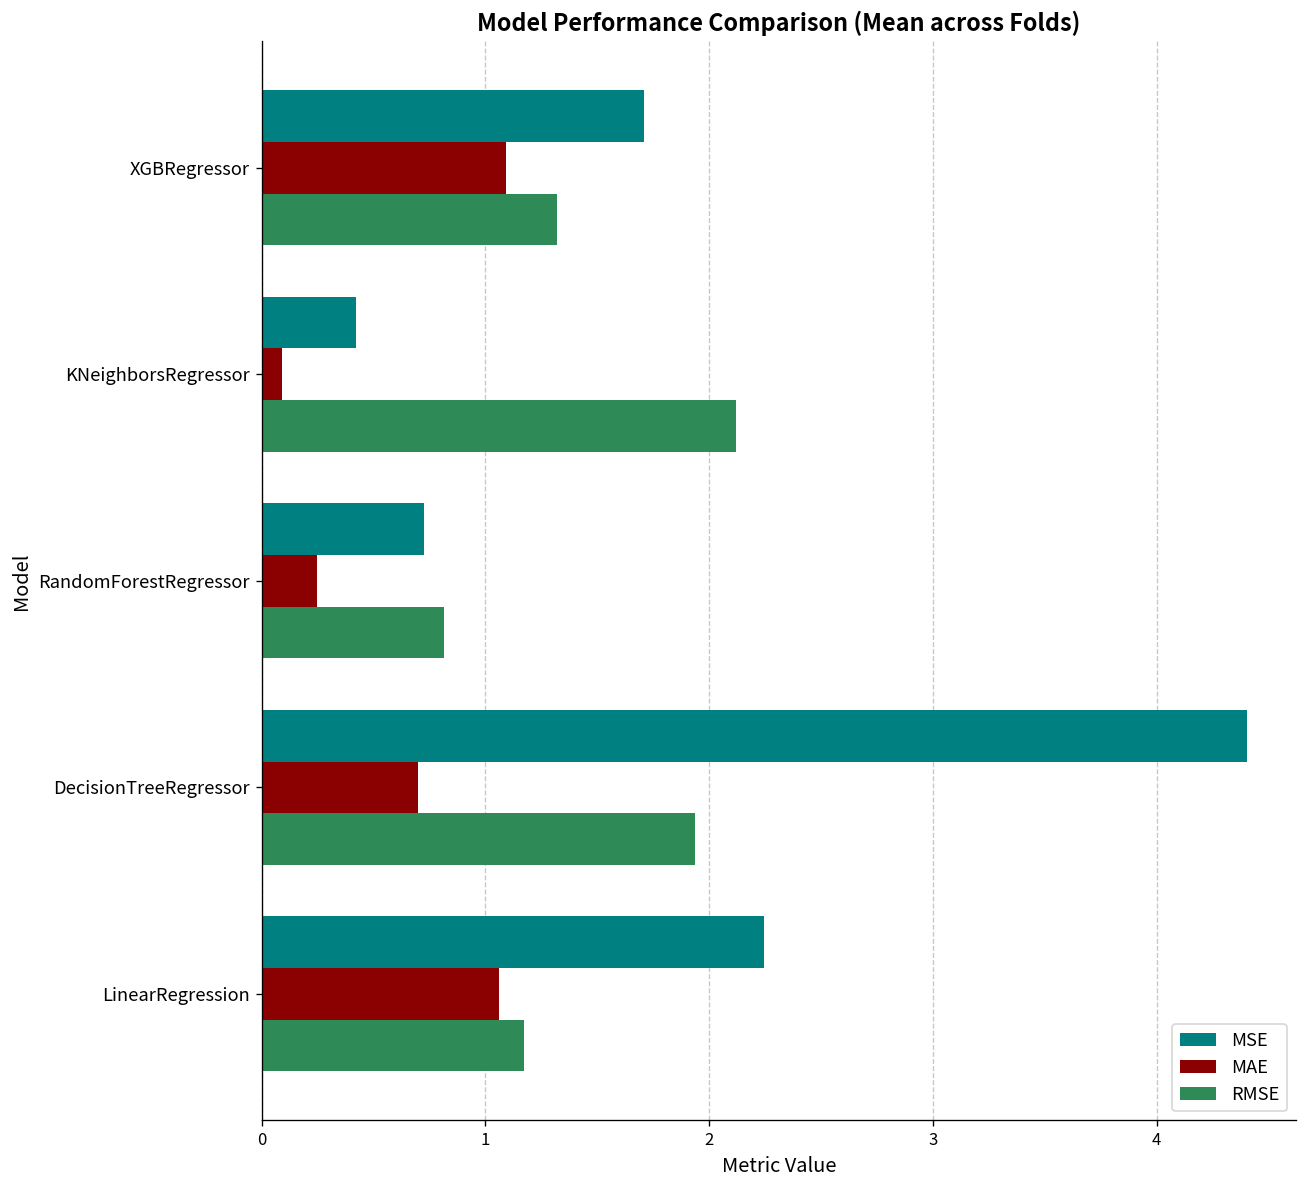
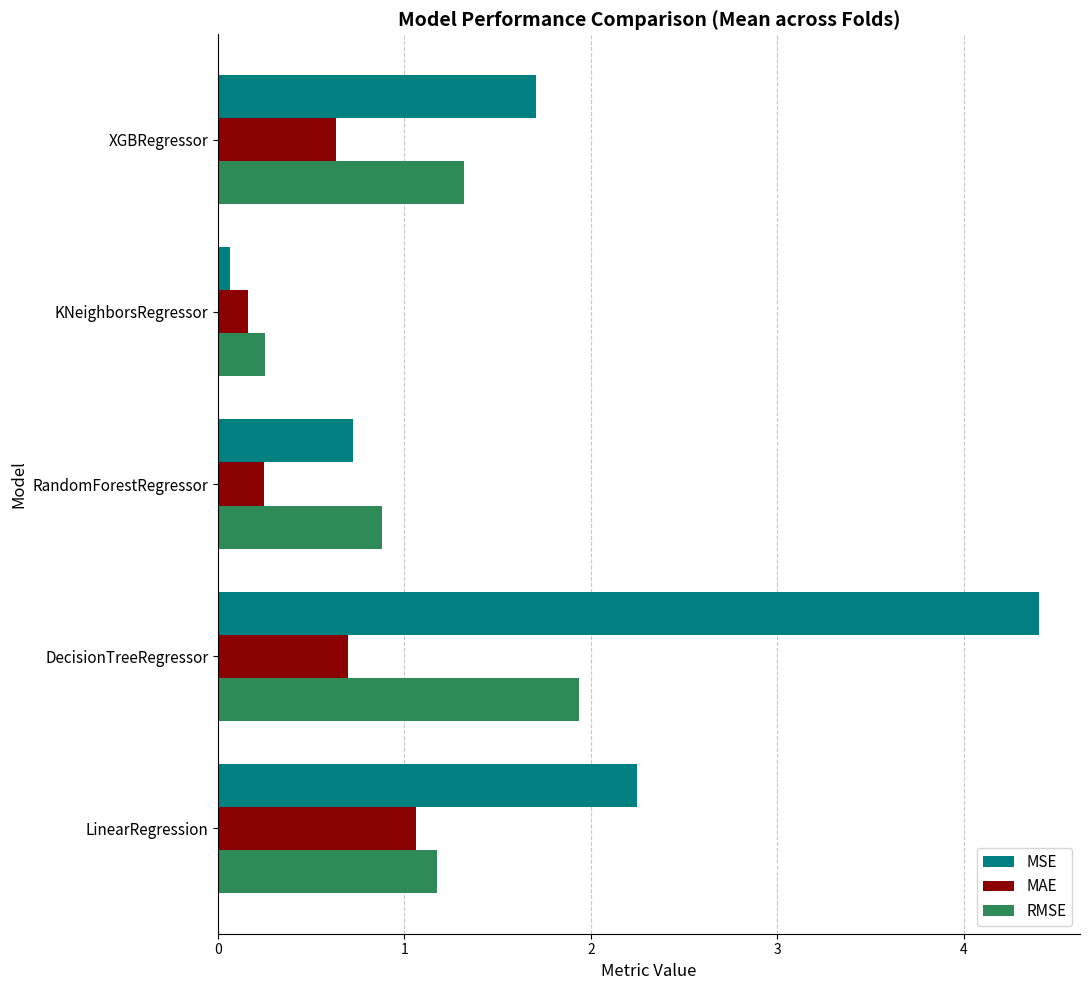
  {
    "MSE": {
      "XGBRegressor": 1.71,
-     "KNeighborsRegressor": 0.42,
+     "KNeighborsRegressor": 0.06,
      "RandomForestRegressor": 0.72,
      "DecisionTreeRegressor": 4.40,
      "LinearRegression": 2.25
    },
    "MAE": {
-     "XGBRegressor": 1.09,
-     "KNeighborsRegressor": 0.09,
+     "XGBRegressor": 0.64,
+     "KNeighborsRegressor": 0.16,
      "RandomForestRegressor": 0.25,
      "DecisionTreeRegressor": 0.70,
      "LinearRegression": 1.06
    },
    "RMSE": {
      "XGBRegressor": 1.32,
-     "KNeighborsRegressor": 2.12,
-     "RandomForestRegressor": 0.82,
+     "KNeighborsRegressor": 0.25,
+     "RandomForestRegressor": 0.88,
      "DecisionTreeRegressor": 1.94,
      "LinearRegression": 1.17
    }
  }
